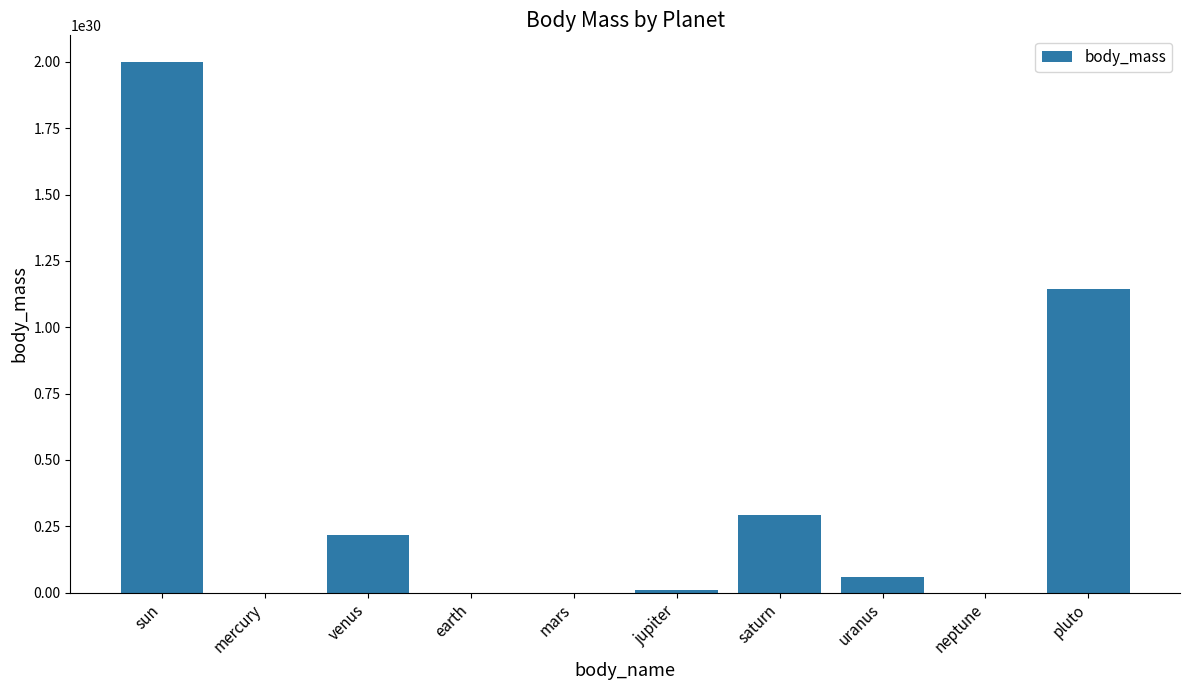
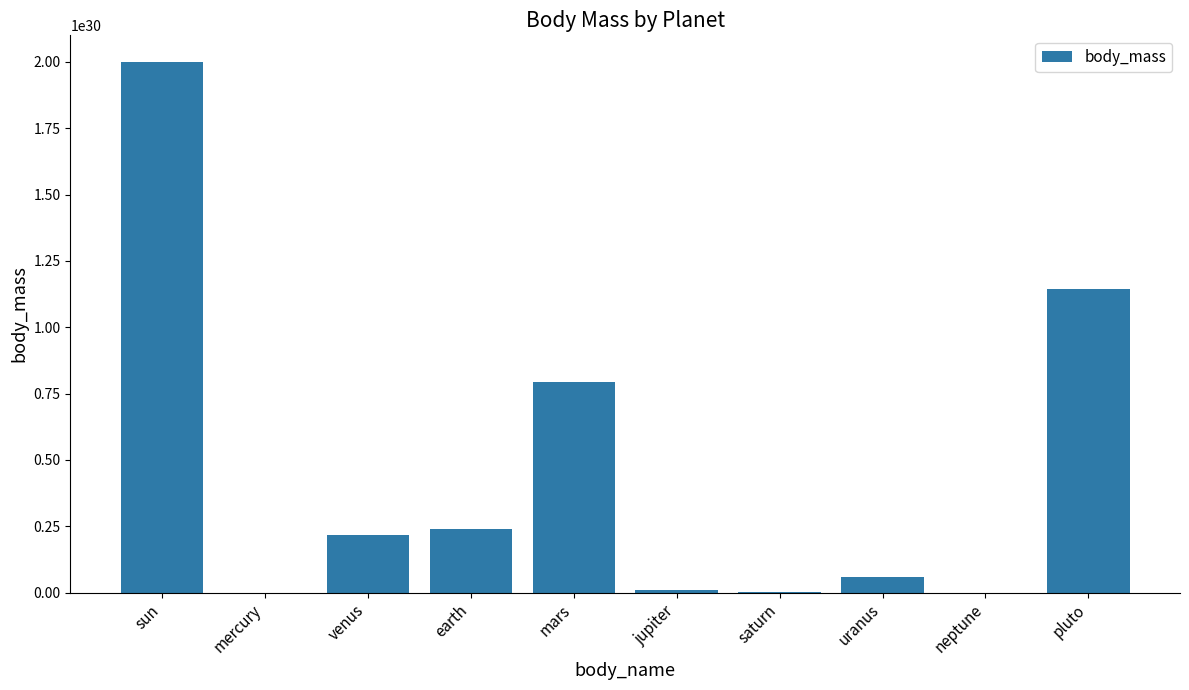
  {
    "sun": 2000000000000000000000000000000,
    "venus": 220000000000000000000000000000,
-   "earth": 0,
-   "mars": 0,
+   "earth": 240000000000000000000000000000,
+   "mars": 790000000000000000000000000000,
    "jupiter": 10000000000000000000000000000,
-   "saturn": 290000000000000000000000000000,
+   "saturn": 0,
    "uranus": 60000000000000000000000000000,
    "pluto": 1140000000000000000000000000000
  }
